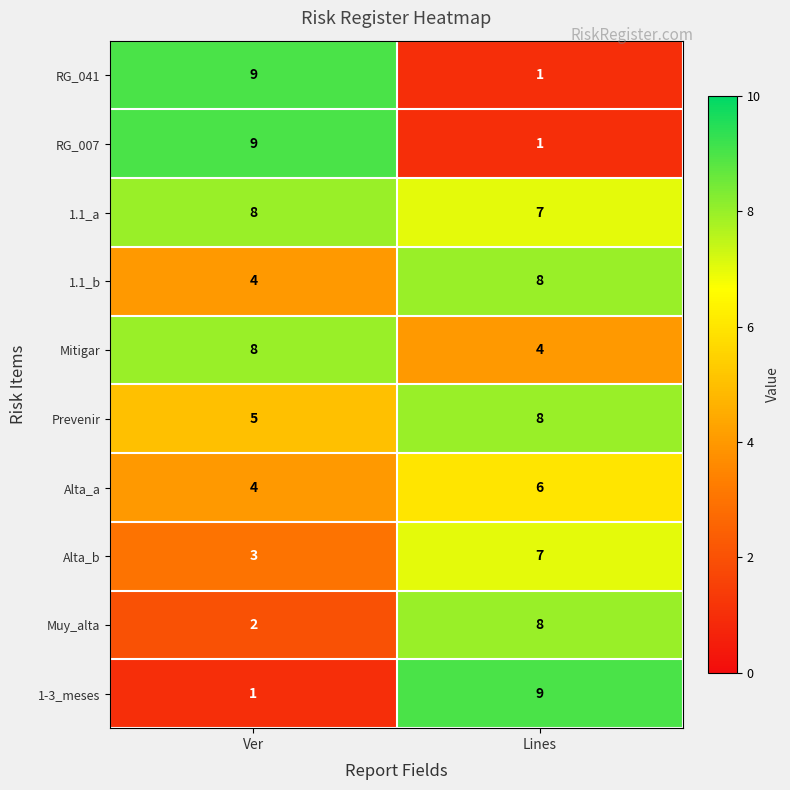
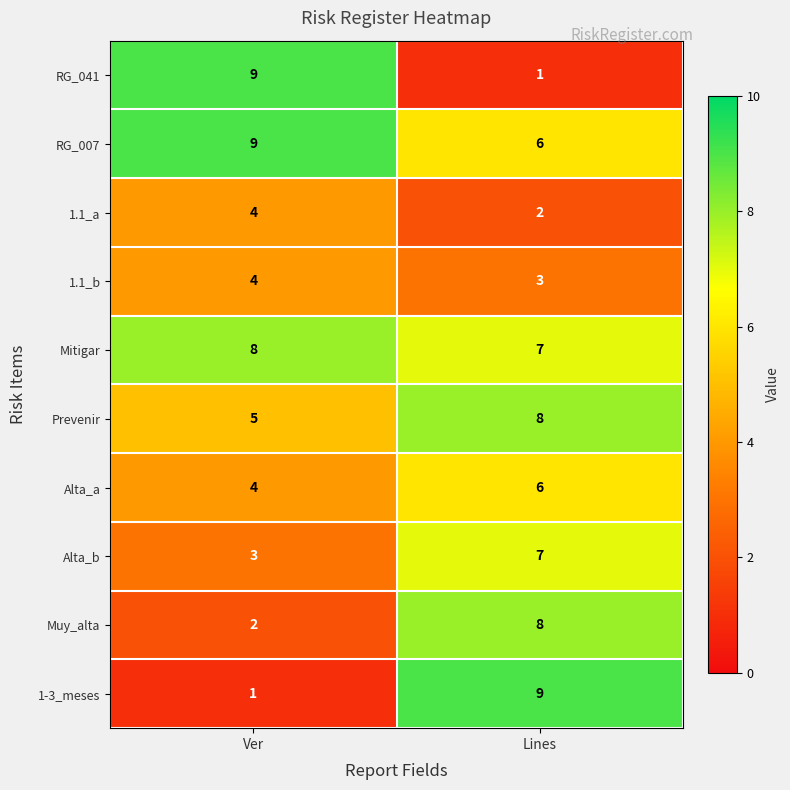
  {
    "RG_041": {
      "Ver": 9,
      "Lines": 1
    },
    "RG_007": {
      "Ver": 9,
-     "Lines": 1
+     "Lines": 6
    },
    "1.1_a": {
-     "Ver": 8,
-     "Lines": 7
+     "Ver": 4,
+     "Lines": 2
    },
    "1.1_b": {
      "Ver": 4,
-     "Lines": 8
+     "Lines": 3
    },
    "Mitigar": {
      "Ver": 8,
-     "Lines": 4
+     "Lines": 7
    },
    "Prevenir": {
      "Ver": 5,
      "Lines": 8
    },
    "Alta_a": {
      "Ver": 4,
      "Lines": 6
    },
    "Alta_b": {
      "Ver": 3,
      "Lines": 7
    },
    "Muy_alta": {
      "Ver": 2,
      "Lines": 8
    },
    "1-3_meses": {
      "Ver": 1,
      "Lines": 9
    }
  }
